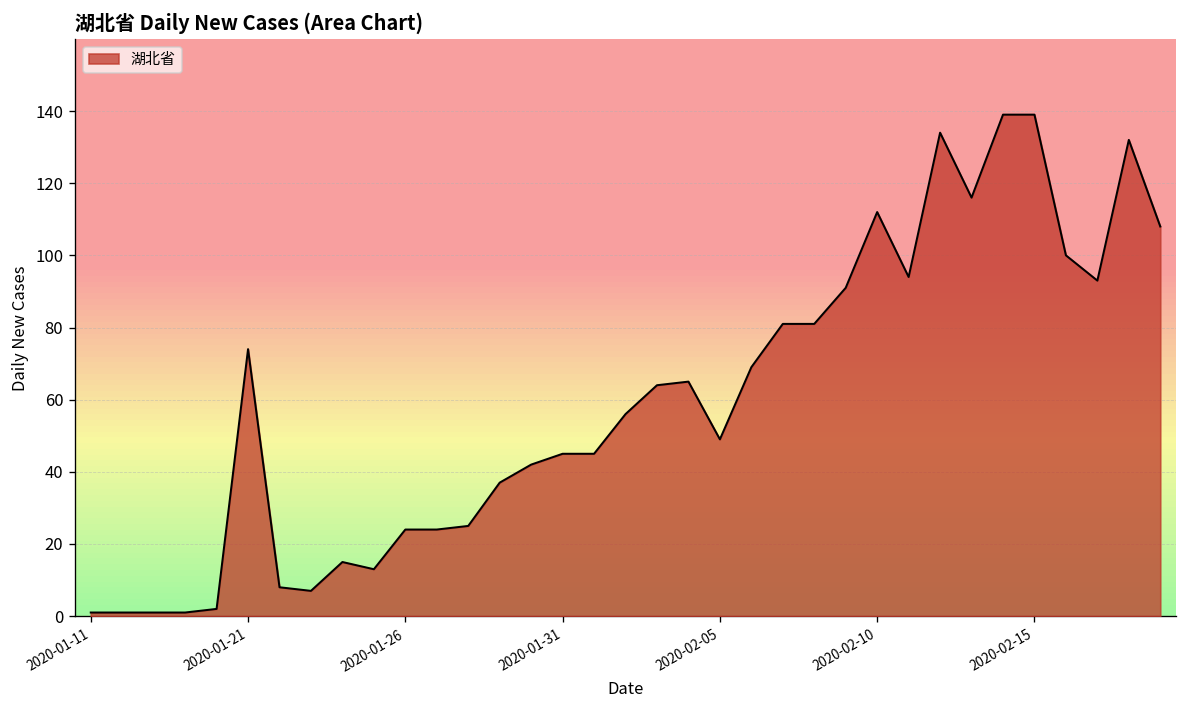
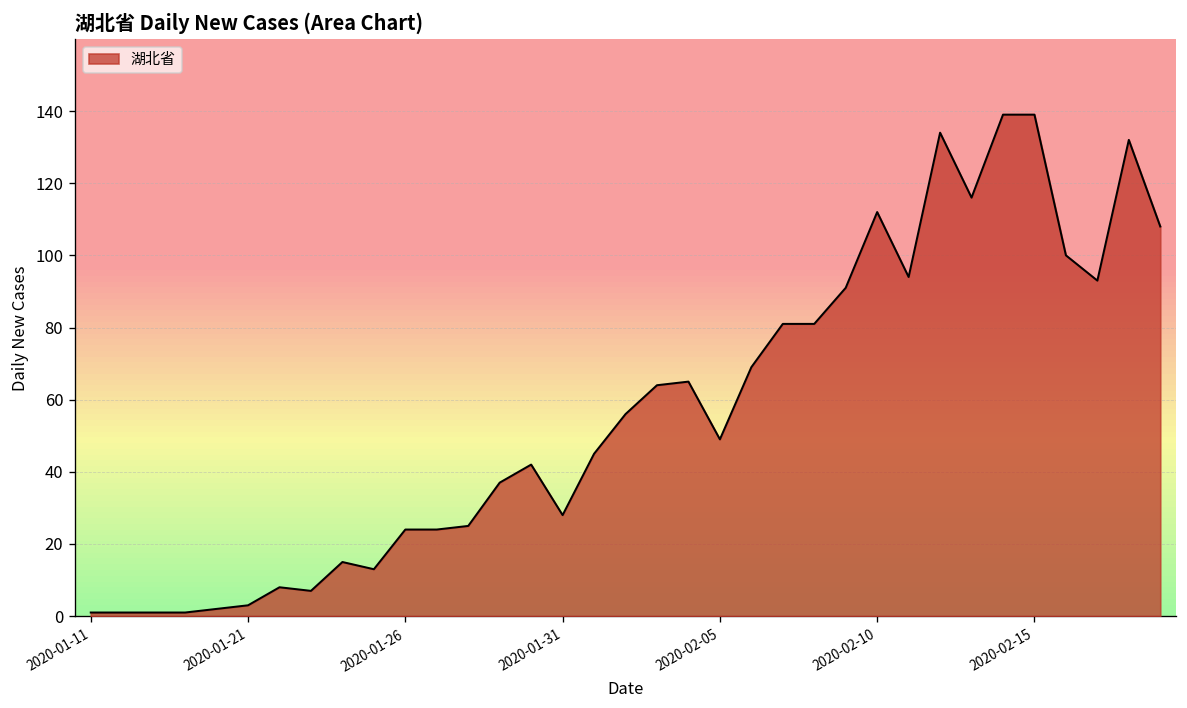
  {
    "2020-01-11": 1,
-   "2020-01-21": 74,
+   "2020-01-21": 3,
    "2020-01-26": 24,
-   "2020-01-31": 45,
+   "2020-01-31": 28,
    "2020-02-05": 49,
    "2020-02-10": 112,
    "2020-02-15": 139
  }
